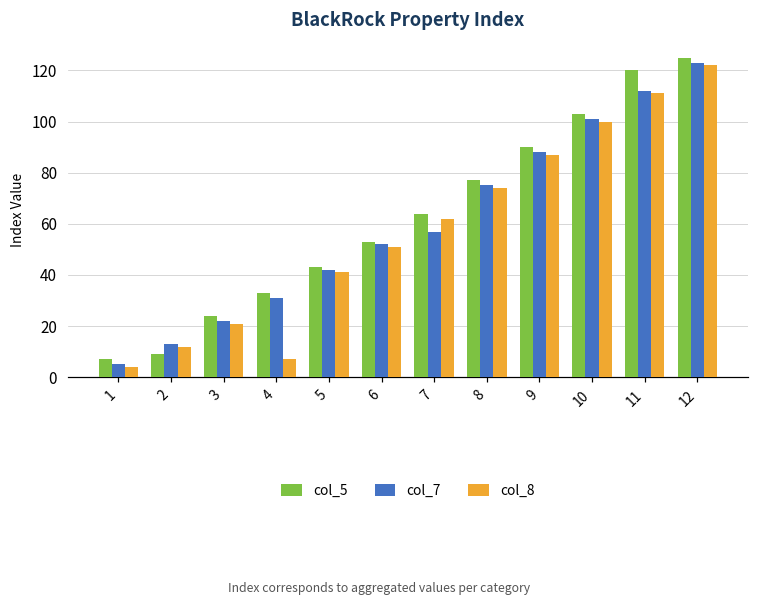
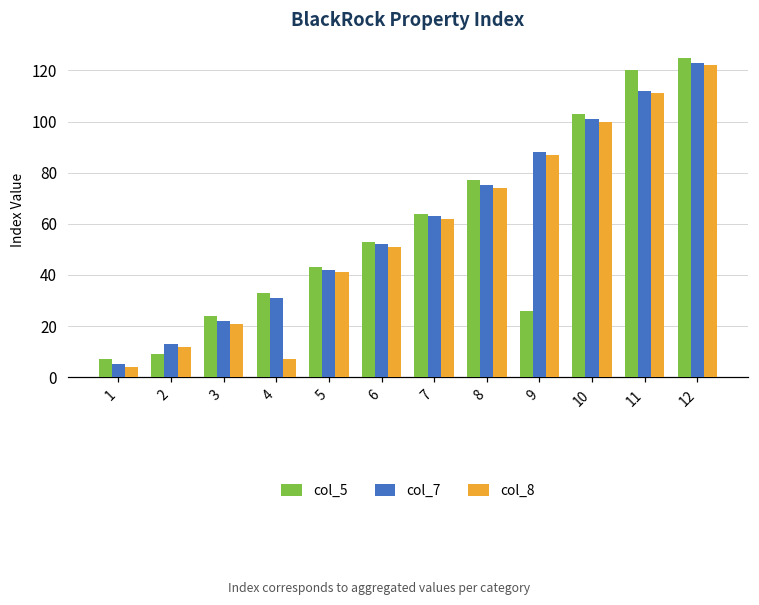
  {
    "col_5": {
      "1": 7,
      "2": 9,
      "3": 24,
      "4": 33,
      "5": 43,
      "6": 53,
      "7": 64,
      "8": 77,
-     "9": 90,
+     "9": 26,
      "10": 103,
      "11": 120,
      "12": 125
    },
    "col_7": {
      "1": 5,
      "2": 13,
      "3": 22,
      "4": 31,
      "5": 42,
      "6": 52,
-     "7": 57,
+     "7": 63,
      "8": 75,
      "9": 88,
      "10": 101,
      "11": 112,
      "12": 123
    },
    "col_8": {
      "1": 4,
      "2": 12,
      "3": 21,
      "4": 7,
      "5": 41,
      "6": 51,
      "7": 62,
      "8": 74,
      "9": 87,
      "10": 100,
      "11": 111,
      "12": 122
    }
  }
